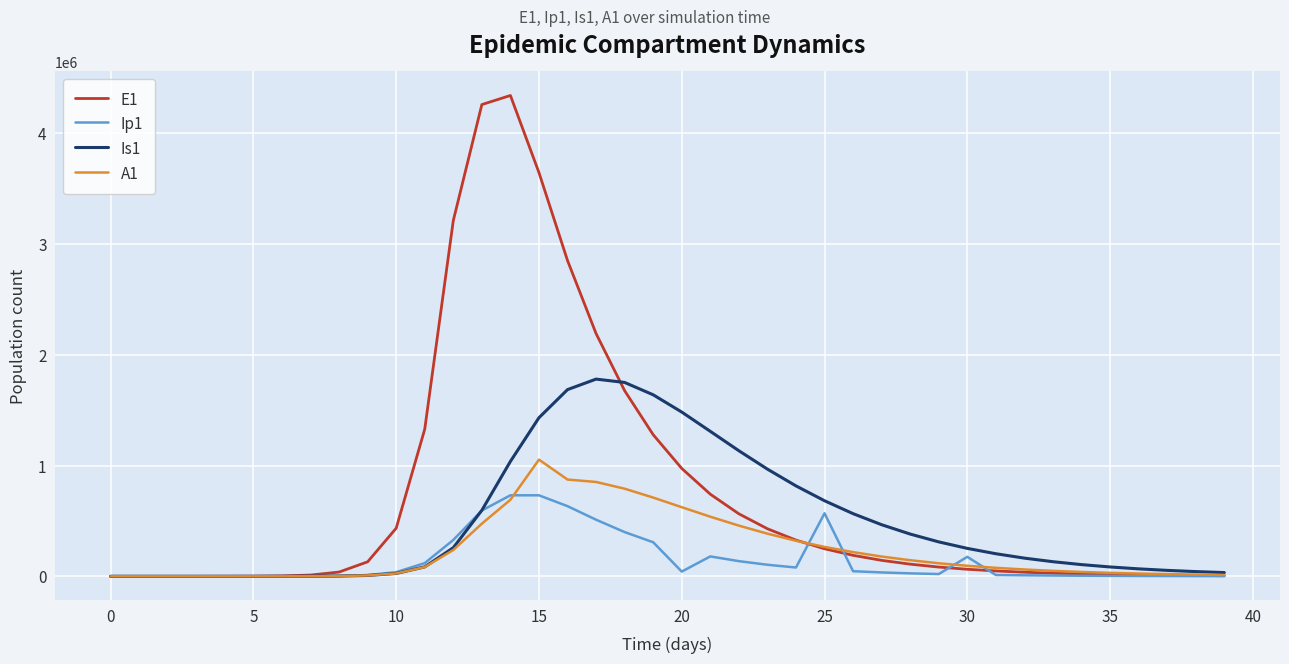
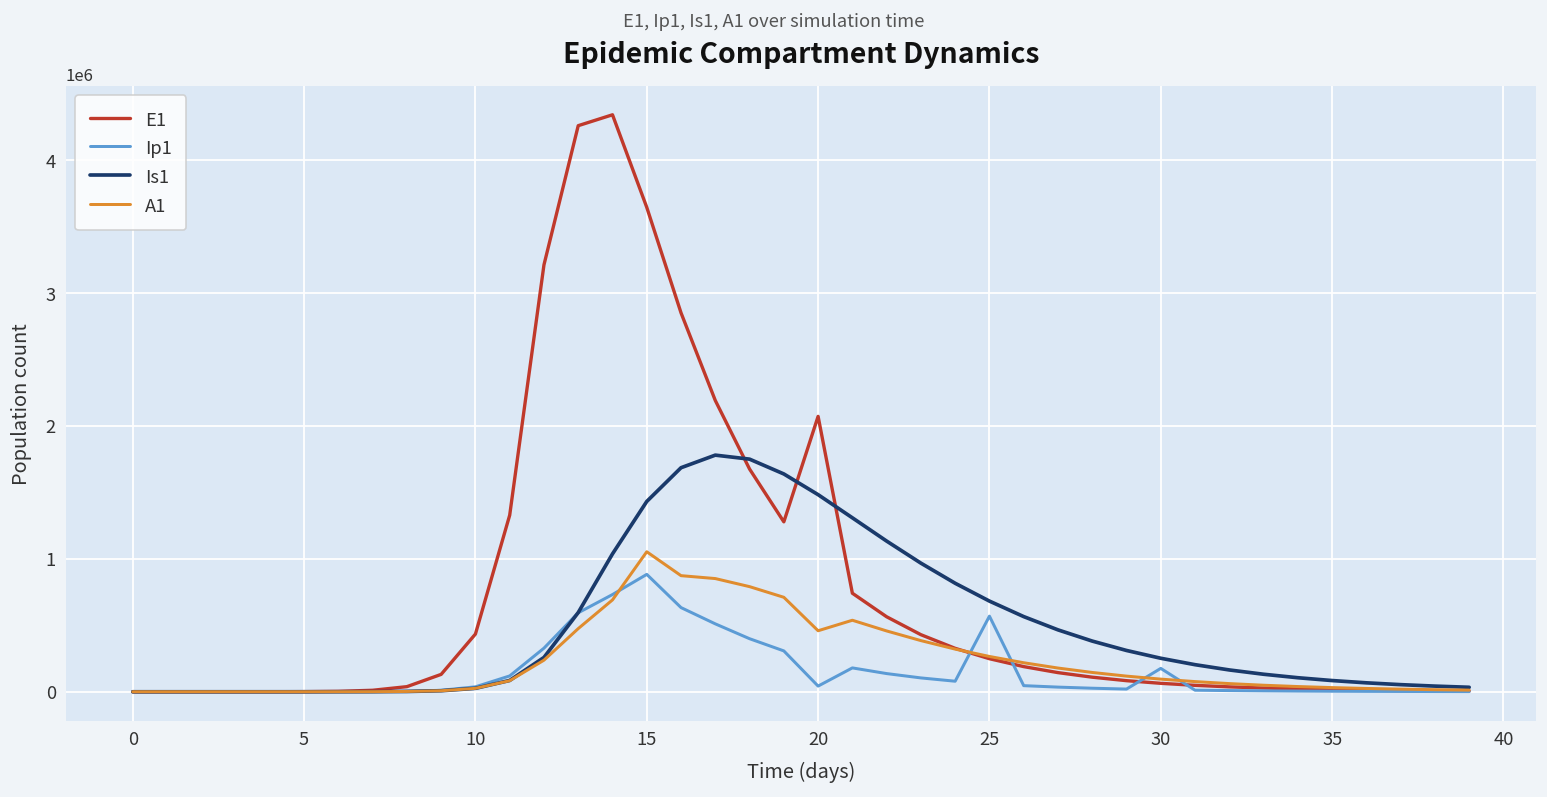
  {
    "E1": {
      "10": 430000,
      "15": 3650000,
-     "20": 970000,
+     "20": 2070000,
      "30": 60000
    },
    "Ip1": {
-     "15": 730000,
+     "15": 880000,
      "20": 40000,
      "25": 570000,
      "30": 180000
    },
    "Is1": {
      "15": 1430000,
      "20": 1480000,
      "25": 680000,
      "30": 250000,
      "35": 80000
    },
    "A1": {
      "15": 1050000,
-     "20": 620000,
+     "20": 460000,
      "30": 90000
    }
  }
